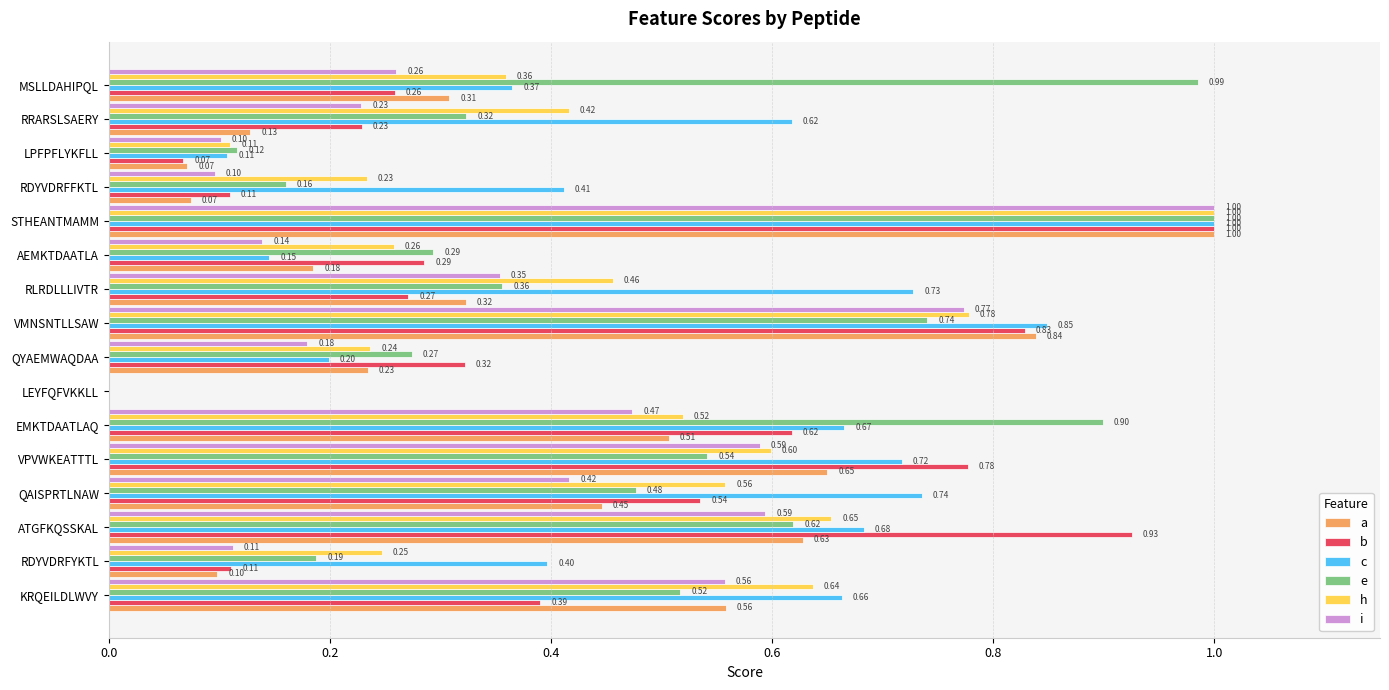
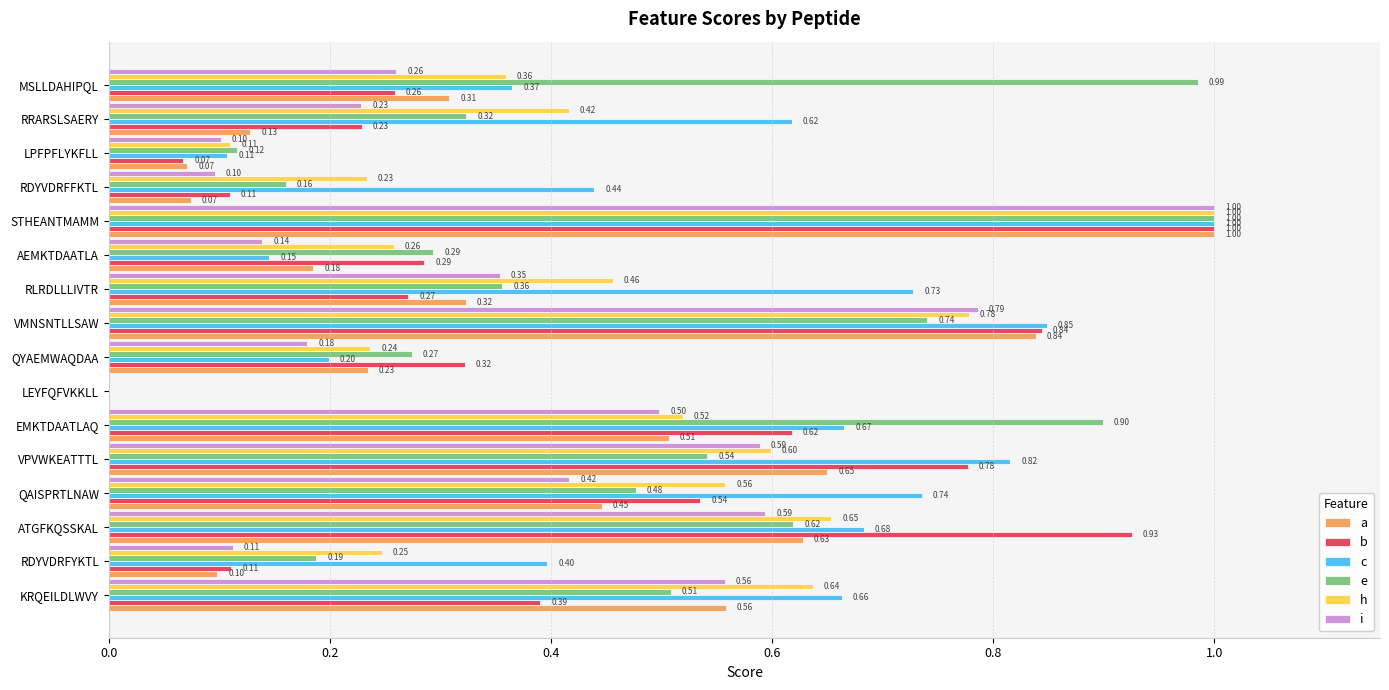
  {
    "b": {
      "MSLLDAHIPQL": 0.26,
      "RRARSLSAERY": 0.23,
      "RDYVDRFFKTL": 0.11,
      "RLRDLLLIVTR": 0.27,
-     "VMNSNTLLSAW": 0.83,
+     "VMNSNTLLSAW": 0.84,
      "QYAEMWAQDAA": 0.32,
      "EMKTDAATLAQ": 0.62,
      "VPVWKEATTTL": 0.78,
      "QAISPRTLNAW": 0.54,
      "ATGFKQSSKAL": 0.93,
      "RDYVDRFYKTL": 0.11,
      "KRQEILDLWVY": 0.39
    },
    "c": {
      "MSLLDAHIPQL": 0.37,
      "RRARSLSAERY": 0.62,
-     "RDYVDRFFKTL": 0.41,
+     "RDYVDRFFKTL": 0.44,
      "AEMKTDAATLA": 0.15,
      "RLRDLLLIVTR": 0.73,
      "QYAEMWAQDAA": 0.20,
      "EMKTDAATLAQ": 0.67,
-     "VPVWKEATTTL": 0.72,
+     "VPVWKEATTTL": 0.82,
      "QAISPRTLNAW": 0.74,
      "ATGFKQSSKAL": 0.68,
      "RDYVDRFYKTL": 0.40,
      "KRQEILDLWVY": 0.66
    },
    "e": {
      "MSLLDAHIPQL": 0.99,
      "RRARSLSAERY": 0.32,
      "RDYVDRFFKTL": 0.16,
      "AEMKTDAATLA": 0.29,
      "RLRDLLLIVTR": 0.36,
      "VMNSNTLLSAW": 0.74,
      "QYAEMWAQDAA": 0.27,
      "EMKTDAATLAQ": 0.90,
      "VPVWKEATTTL": 0.54,
      "QAISPRTLNAW": 0.48,
      "ATGFKQSSKAL": 0.62,
      "RDYVDRFYKTL": 0.19,
-     "KRQEILDLWVY": 0.52
+     "KRQEILDLWVY": 0.51
    },
    "i": {
      "MSLLDAHIPQL": 0.26,
      "RRARSLSAERY": 0.23,
      "RDYVDRFFKTL": 0.10,
      "AEMKTDAATLA": 0.14,
      "RLRDLLLIVTR": 0.35,
-     "VMNSNTLLSAW": 0.77,
+     "VMNSNTLLSAW": 0.79,
      "QYAEMWAQDAA": 0.18,
-     "EMKTDAATLAQ": 0.47,
+     "EMKTDAATLAQ": 0.50,
      "VPVWKEATTTL": 0.59,
      "QAISPRTLNAW": 0.42,
      "ATGFKQSSKAL": 0.59,
      "RDYVDRFYKTL": 0.11,
      "KRQEILDLWVY": 0.56
    }
  }
